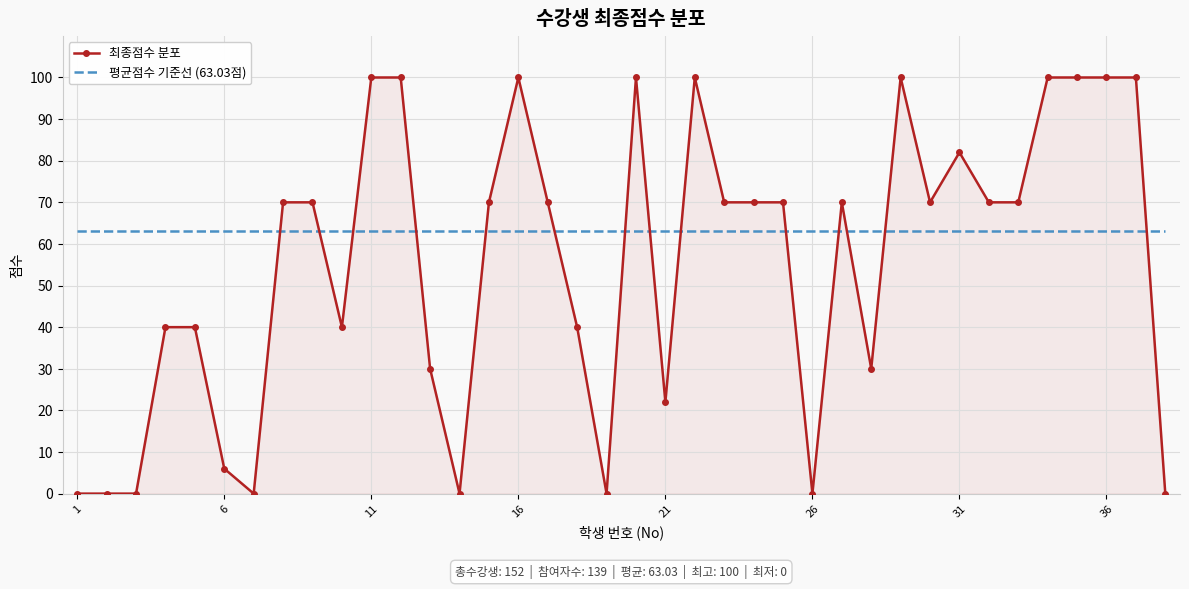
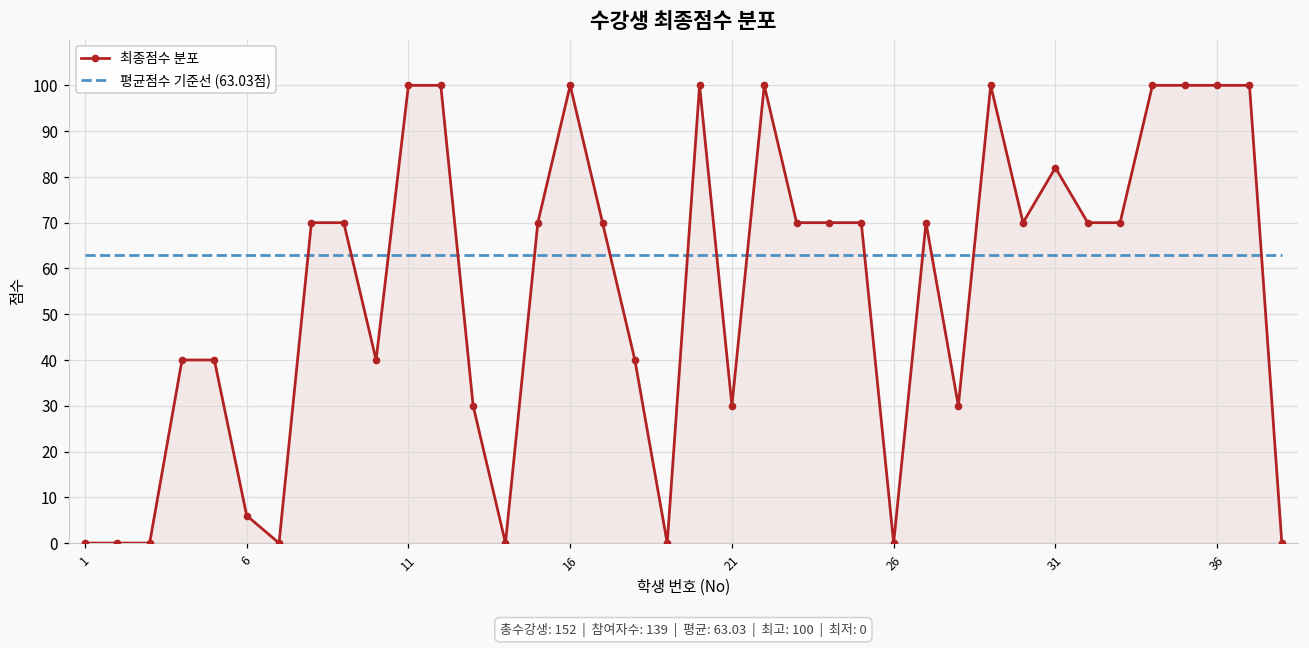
  {
    "최종점수 분포": {
      "1": 0,
      "6": 6,
      "11": 100,
      "16": 100,
-     "21": 22,
+     "21": 30,
      "26": 0,
      "31": 82,
      "36": 100
    },
    "평균점수 기준선 (63.03점)": {
      "1": 63,
      "6": 63,
      "11": 63,
      "16": 63,
      "21": 63,
      "26": 63,
      "31": 63,
      "36": 63
    }
  }
